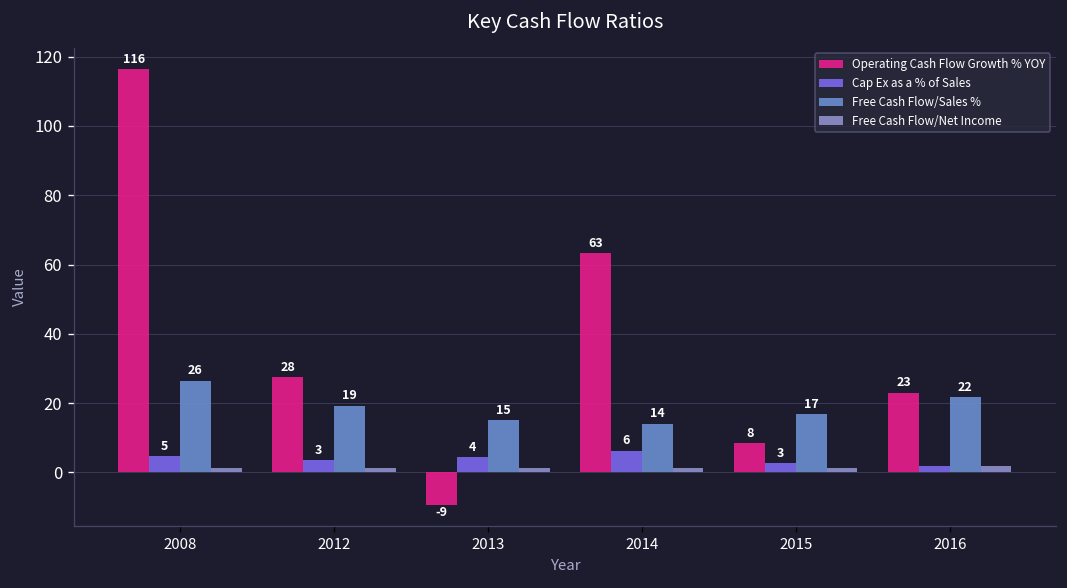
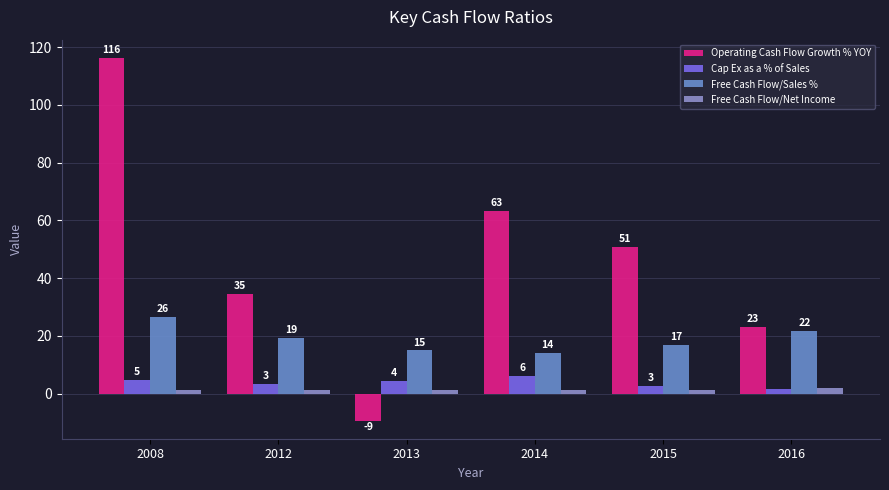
  {
    "Operating Cash Flow Growth % YOY": {
      "2008": 116,
-     "2012": 28,
+     "2012": 35,
      "2013": -9,
      "2014": 63,
-     "2015": 8,
+     "2015": 51,
      "2016": 23
    }
  }
